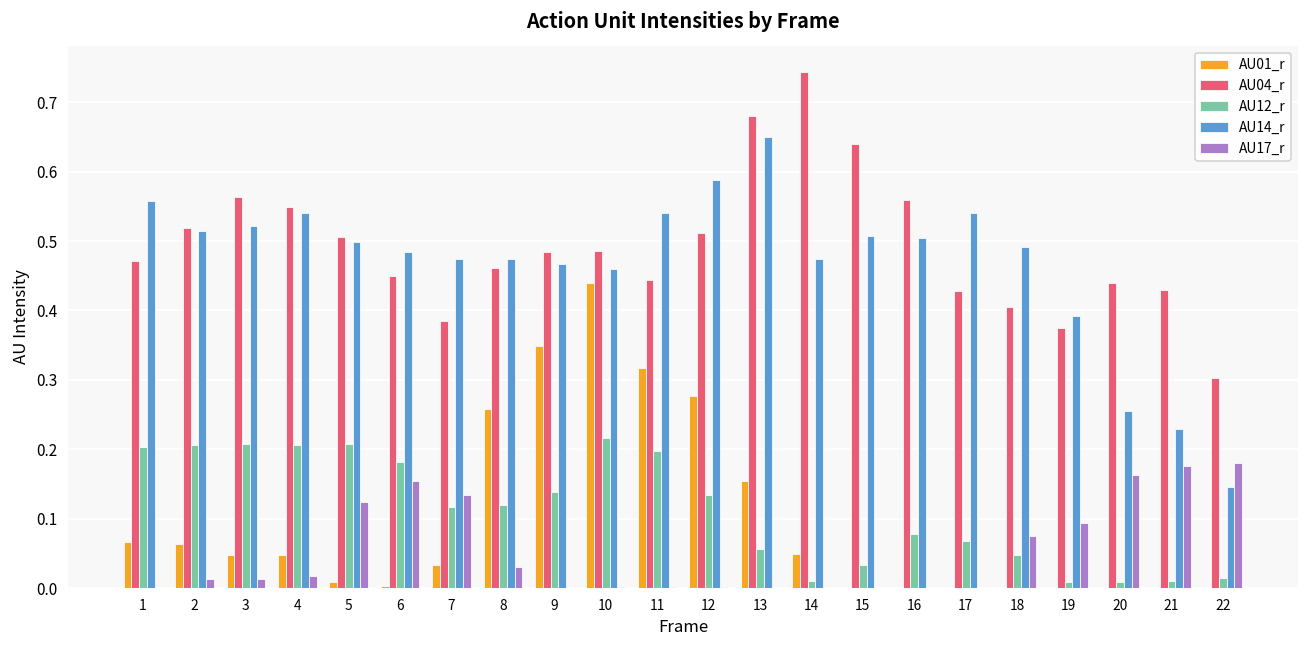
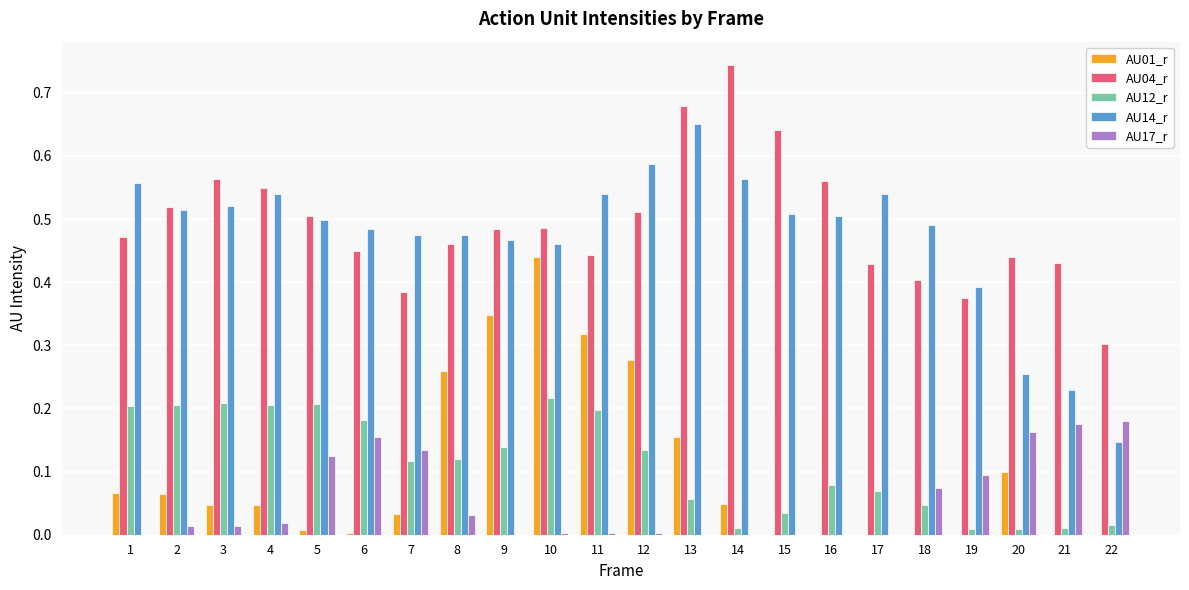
  {
    "AU01_r": {
      "1": 0.07,
      "2": 0.06,
      "3": 0.05,
      "4": 0.05,
      "5": 0.01,
      "7": 0.03,
      "8": 0.26,
      "9": 0.35,
      "10": 0.44,
      "11": 0.32,
      "12": 0.28,
      "13": 0.15,
      "14": 0.05,
      "15": 0.0,
      "16": 0.0,
      "17": 0.0,
      "18": 0.0,
      "19": 0.0,
-     "20": 0.0,
+     "20": 0.1,
      "21": 0.0,
      "22": 0.0
    },
    "AU04_r": {
      "1": 0.47,
      "2": 0.52,
      "3": 0.56,
      "4": 0.55,
      "5": 0.51,
      "6": 0.45,
      "7": 0.39,
      "8": 0.46,
      "9": 0.48,
      "10": 0.49,
      "11": 0.44,
      "12": 0.51,
      "13": 0.68,
      "14": 0.74,
      "15": 0.64,
      "16": 0.56,
      "17": 0.43,
      "18": 0.40,
      "19": 0.37,
      "20": 0.44,
      "21": 0.43,
      "22": 0.30
    },
    "AU12_r": {
      "1": 0.20,
      "2": 0.21,
      "3": 0.21,
      "4": 0.21,
      "5": 0.21,
      "6": 0.18,
      "7": 0.12,
      "8": 0.12,
      "9": 0.14,
      "10": 0.22,
      "11": 0.20,
      "12": 0.13,
      "13": 0.06,
      "14": 0.01,
      "15": 0.03,
      "16": 0.08,
      "17": 0.07,
      "18": 0.05,
      "19": 0.01,
      "20": 0.01,
      "21": 0.01,
      "22": 0.02
    },
    "AU14_r": {
      "1": 0.56,
      "2": 0.52,
      "3": 0.52,
      "4": 0.54,
      "5": 0.50,
      "6": 0.48,
      "7": 0.47,
      "8": 0.47,
      "9": 0.47,
      "10": 0.46,
      "11": 0.54,
      "12": 0.59,
      "13": 0.65,
-     "14": 0.47,
+     "14": 0.56,
      "15": 0.51,
      "16": 0.50,
      "17": 0.54,
      "18": 0.49,
      "19": 0.39,
      "20": 0.25,
      "21": 0.23,
      "22": 0.15
    },
    "AU17_r": {
      "1": 0.00,
      "2": 0.01,
      "3": 0.01,
      "4": 0.02,
      "5": 0.12,
      "6": 0.15,
      "7": 0.13,
      "8": 0.03,
      "9": 0.00,
      "13": 0.00,
      "14": 0.00,
      "15": 0.00,
      "16": 0.00,
      "17": 0.00,
      "18": 0.07,
      "19": 0.09,
      "20": 0.16,
      "21": 0.18,
      "22": 0.18
    }
  }
